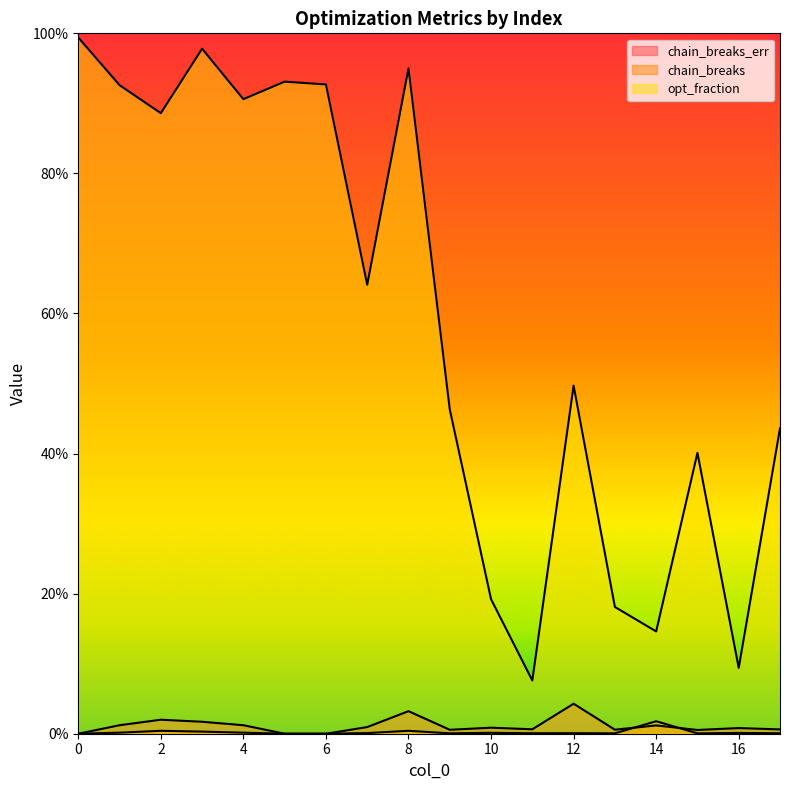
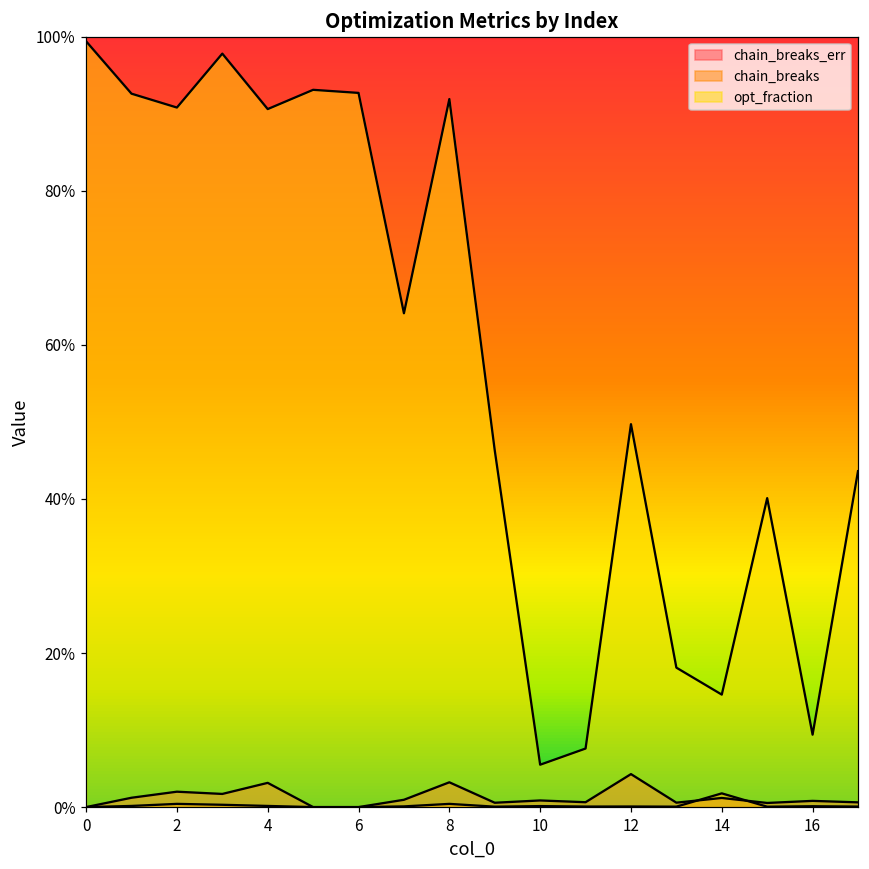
  {
    "chain_breaks_err": {
      "2": "2%",
-     "4": "1%",
+     "4": "3%",
      "8": "3%",
      "10": "1%",
      "12": "4%",
      "14": "1%",
      "16": "1%"
    },
    "chain_breaks": {
      "2": "0%",
      "4": "0%",
      "8": "0%",
      "10": "0%",
      "12": "0%",
      "14": "2%",
      "16": "0%"
    },
    "opt_fraction": {
      "0": "99%",
-     "2": "89%",
+     "2": "91%",
      "4": "91%",
      "6": "93%",
-     "8": "95%",
-     "10": "19%",
+     "8": "92%",
+     "10": "6%",
      "12": "50%",
      "14": "15%",
      "16": "9%"
    }
  }
